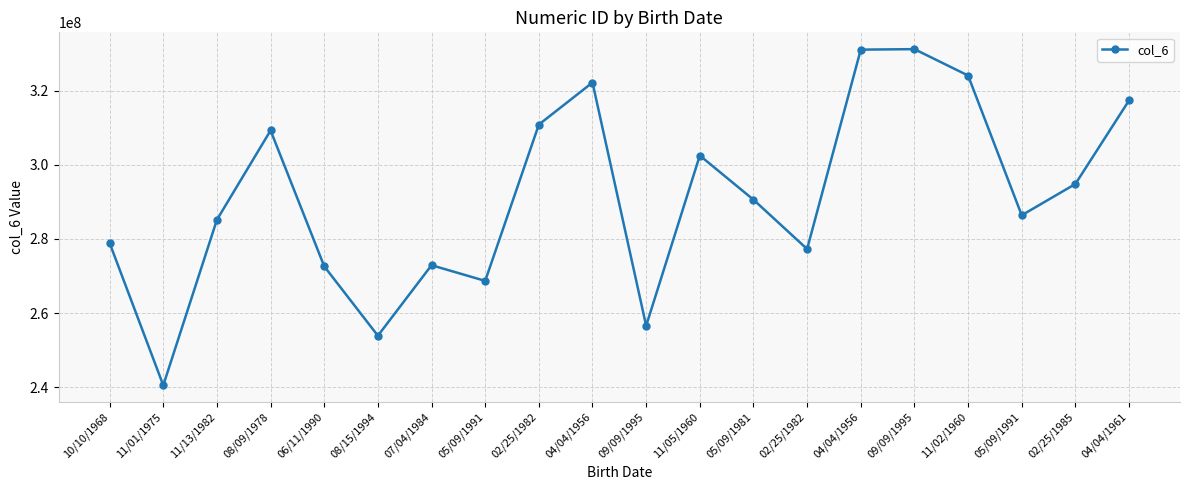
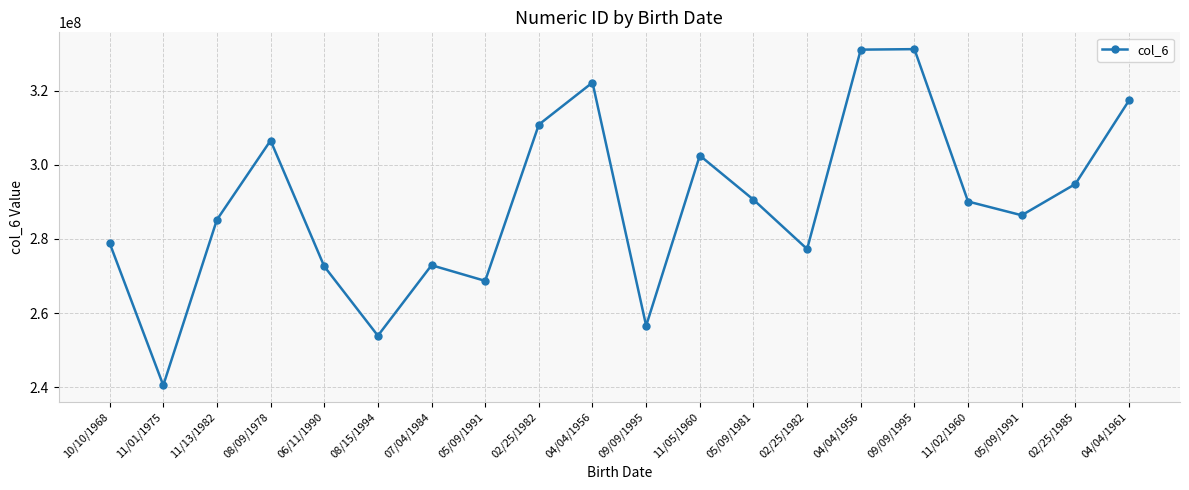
  {
    "10/10/1968": 279000000,
    "11/01/1975": 240000000,
    "11/13/1982": 285000000,
-   "08/09/1978": 309000000,
+   "08/09/1978": 307000000,
    "06/11/1990": 273000000,
    "08/15/1994": 254000000,
    "07/04/1984": 273000000,
    "11/05/1960": 303000000,
    "05/09/1981": 291000000,
-   "11/02/1960": 324000000,
+   "11/02/1960": 290000000,
    "02/25/1985": 295000000,
    "04/04/1961": 317000000
  }
